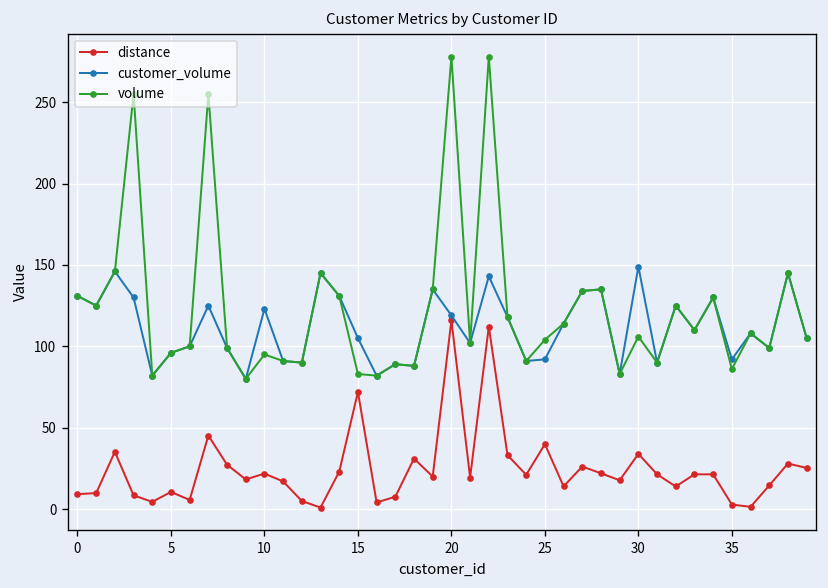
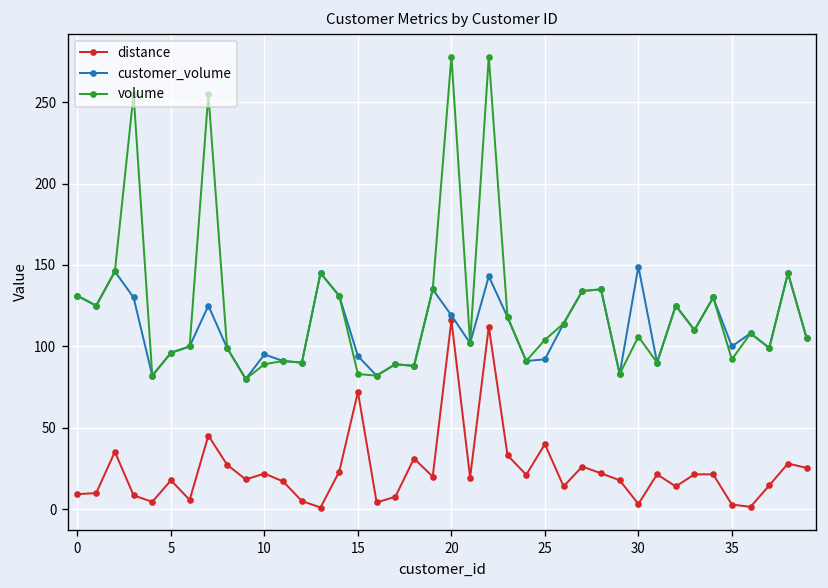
  {
    "distance": {
      "0": 9,
-     "5": 11,
+     "5": 18,
      "10": 22,
      "15": 72,
      "20": 116,
      "25": 40,
-     "30": 34,
+     "30": 3,
      "35": 3
    },
    "customer_volume": {
-     "10": 123,
-     "15": 105,
+     "10": 95,
+     "15": 94,
      "20": 119,
      "25": 92,
      "30": 149,
-     "35": 92
+     "35": 100
    },
    "volume": {
-     "10": 95,
+     "10": 89,
      "15": 83,
      "20": 278,
      "25": 104,
      "30": 106,
-     "35": 86
+     "35": 92
    }
  }
